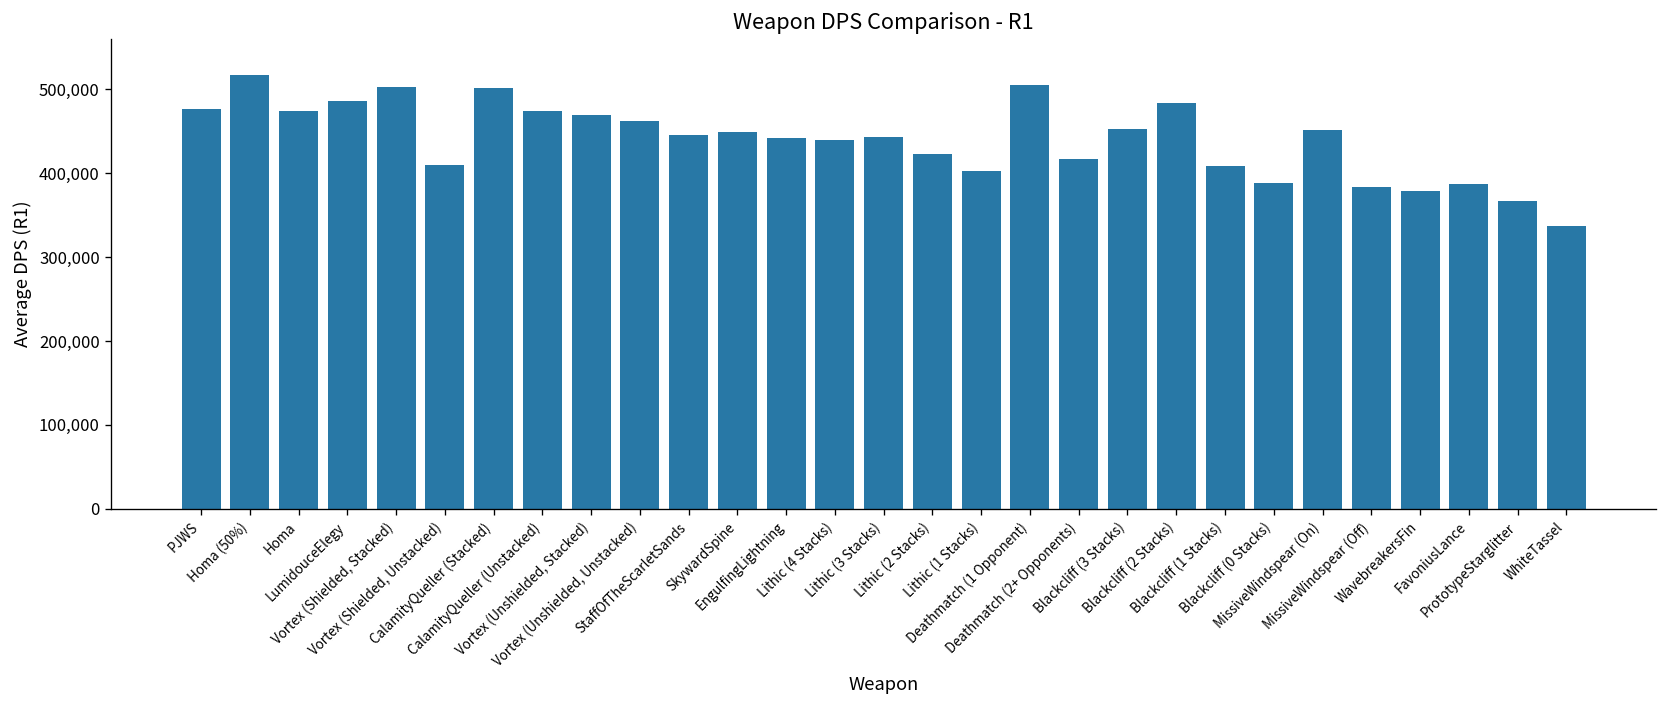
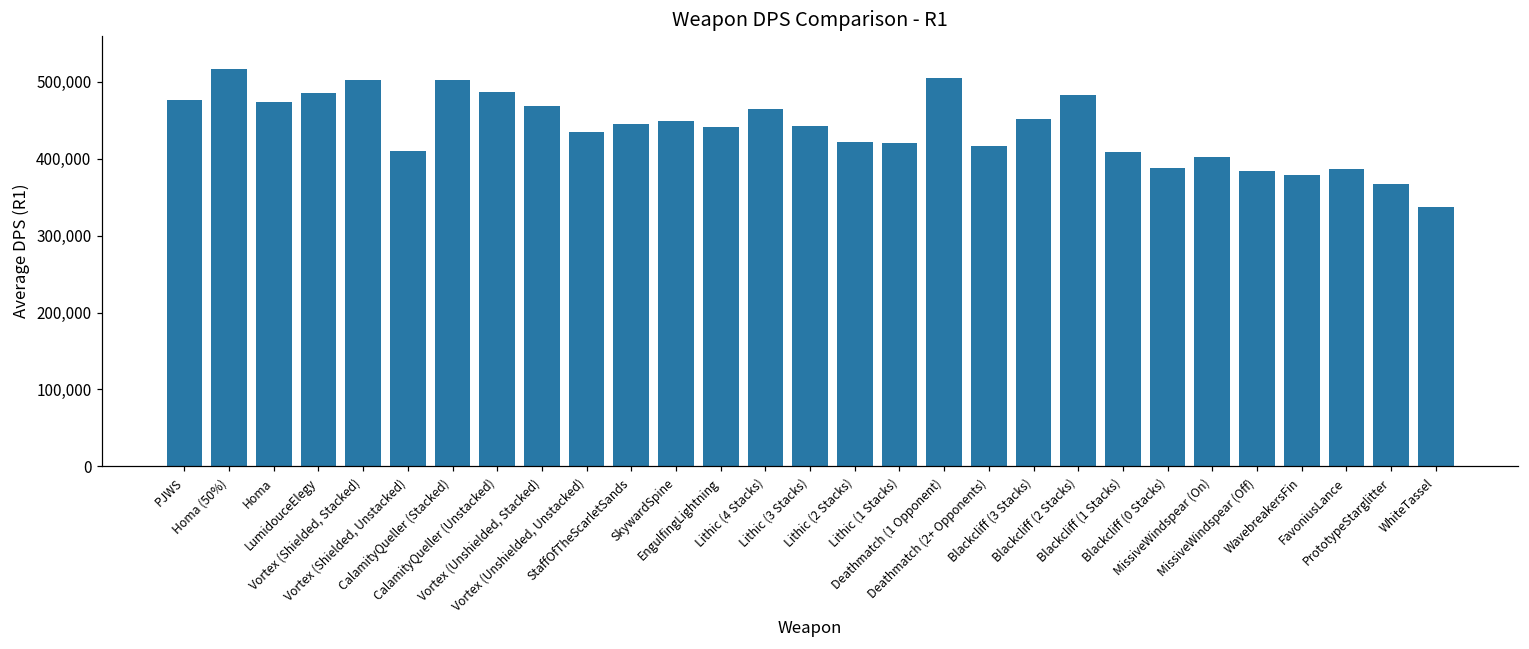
  {
    "PJWS": "480,000",
    "Homa (50%)": "520,000",
    "Homa": "470,000",
    "LumidouceElegy": "490,000",
    "Vortex (Shielded, Stacked)": "500,000",
    "Vortex (Shielded, Unstacked)": "410,000",
    "CalamityQueller (Stacked)": "500,000",
-   "CalamityQueller (Unstacked)": "470,000",
+   "CalamityQueller (Unstacked)": "490,000",
    "Vortex (Unshielded, Stacked)": "470,000",
-   "Vortex (Unshielded, Unstacked)": "460,000",
+   "Vortex (Unshielded, Unstacked)": "440,000",
    "StaffOfTheScarletSands": "450,000",
    "SkywardSpine": "450,000",
    "EngulfingLightning": "440,000",
-   "Lithic (4 Stacks)": "440,000",
+   "Lithic (4 Stacks)": "460,000",
    "Lithic (3 Stacks)": "440,000",
    "Lithic (2 Stacks)": "420,000",
-   "Lithic (1 Stacks)": "400,000",
+   "Lithic (1 Stacks)": "420,000",
    "Deathmatch (1 Opponent)": "500,000",
    "Deathmatch (2+ Opponents)": "420,000",
    "Blackcliff (3 Stacks)": "450,000",
    "Blackcliff (2 Stacks)": "480,000",
    "Blackcliff (1 Stacks)": "410,000",
    "Blackcliff (0 Stacks)": "390,000",
-   "MissiveWindspear (On)": "450,000",
+   "MissiveWindspear (On)": "400,000",
    "MissiveWindspear (Off)": "380,000",
    "WavebreakersFin": "380,000",
    "FavoniusLance": "390,000",
    "PrototypeStarglitter": "370,000",
    "WhiteTassel": "340,000"
  }
